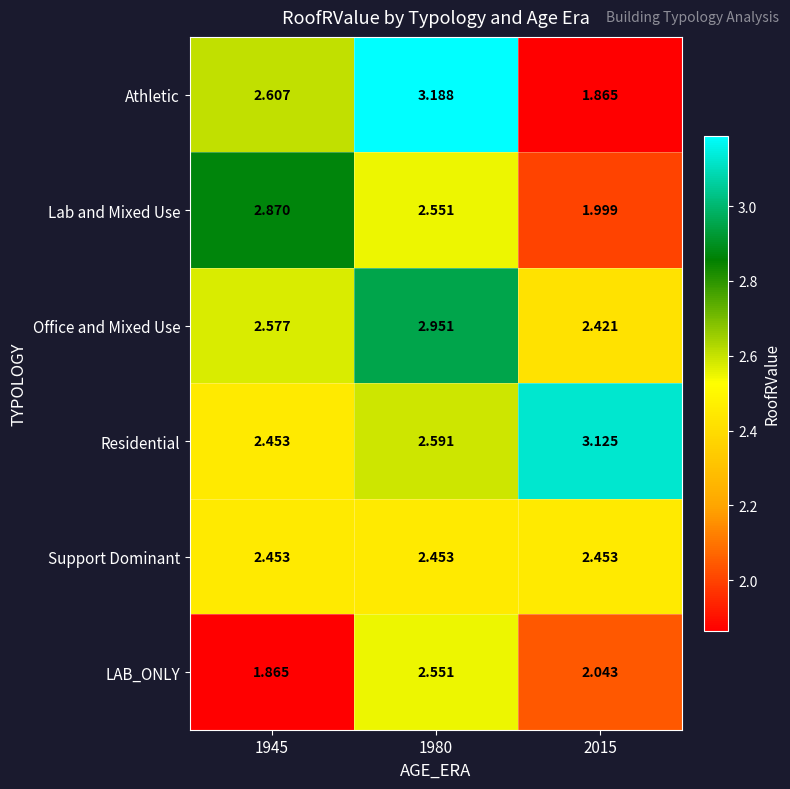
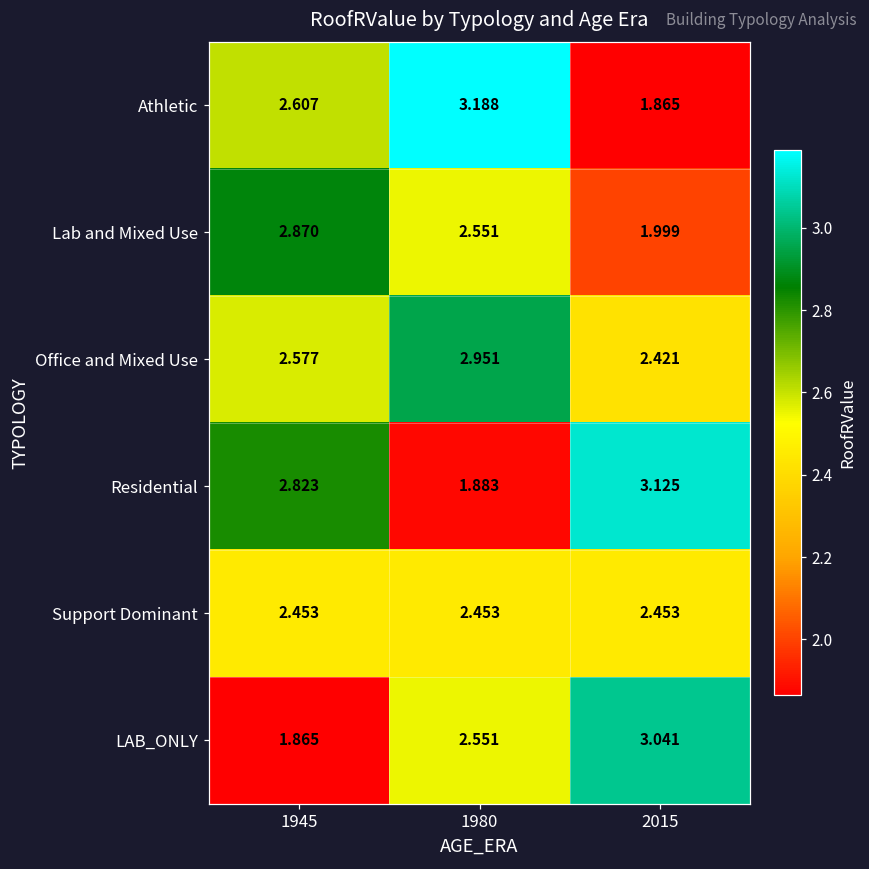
  {
    "Athletic": {
      "1945": 2.607,
      "1980": 3.188,
      "2015": 1.865
    },
    "Lab and Mixed Use": {
      "1945": 2.870,
      "1980": 2.551,
      "2015": 1.999
    },
    "Office and Mixed Use": {
      "1945": 2.577,
      "1980": 2.951,
      "2015": 2.421
    },
    "Residential": {
-     "1945": 2.453,
-     "1980": 2.591,
+     "1945": 2.823,
+     "1980": 1.883,
      "2015": 3.125
    },
    "Support Dominant": {
      "1945": 2.453,
      "1980": 2.453,
      "2015": 2.453
    },
    "LAB_ONLY": {
      "1945": 1.865,
      "1980": 2.551,
-     "2015": 2.043
+     "2015": 3.041
    }
  }
